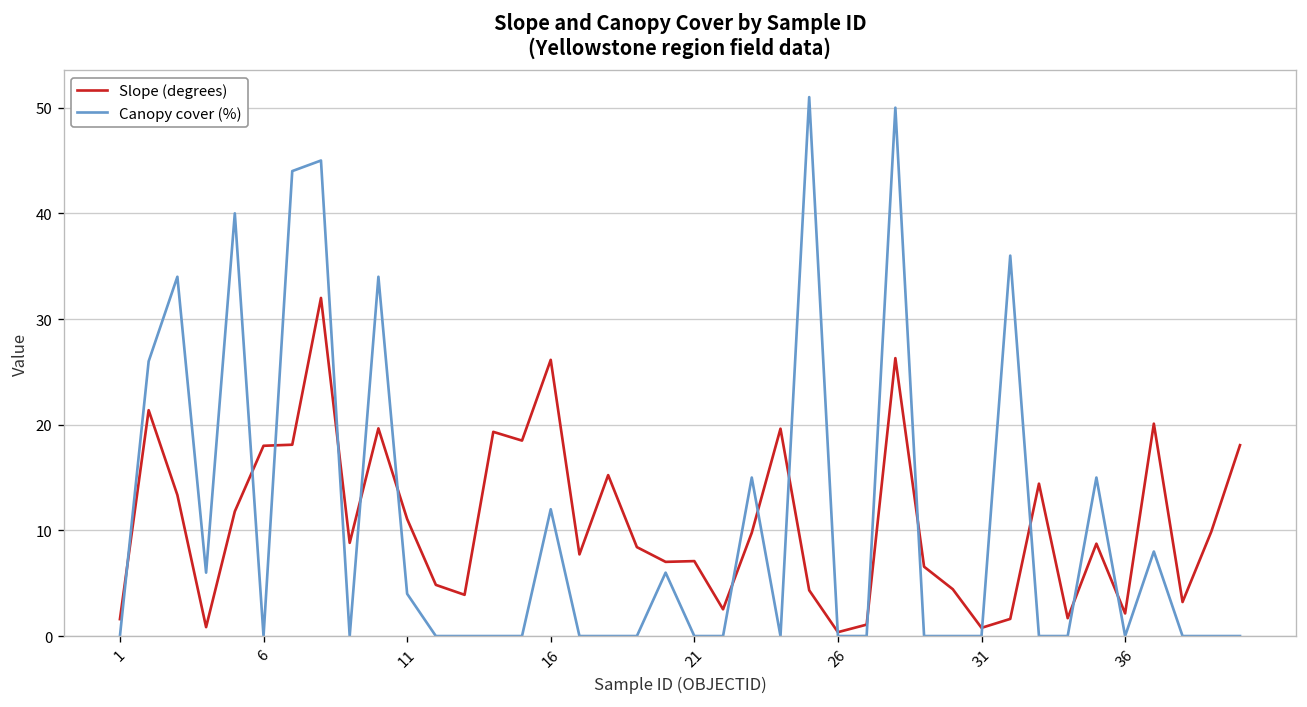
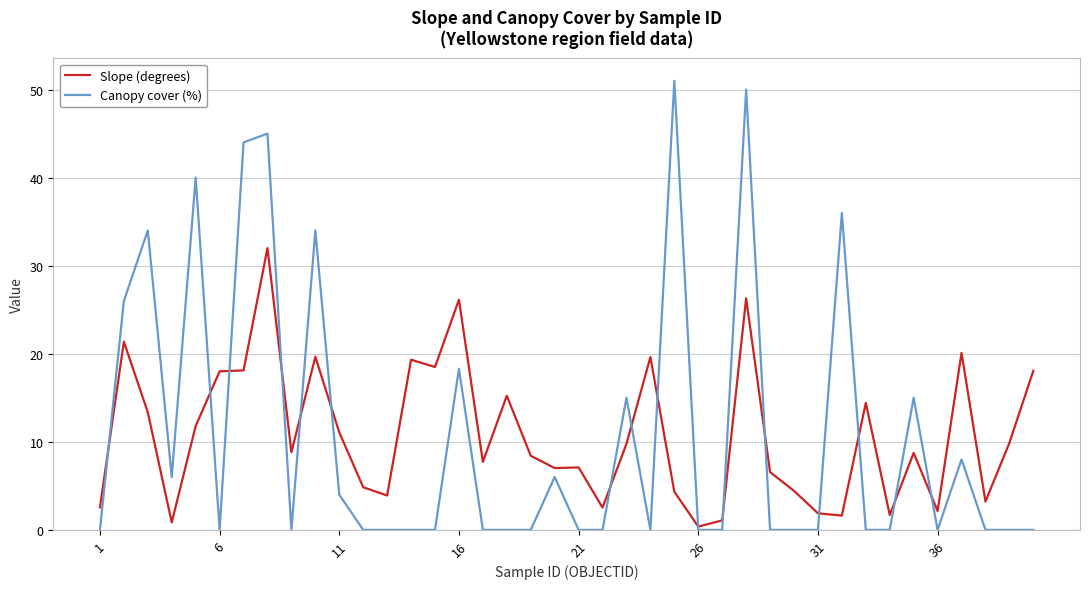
  {
    "Slope (degrees)": {
-     "1": 2,
+     "1": 3,
      "6": 18,
      "11": 11,
      "16": 26,
      "21": 7,
      "26": 0,
-     "31": 1,
+     "31": 2,
      "36": 2
    },
    "Canopy cover (%)": {
      "1": 0,
      "6": 0,
      "11": 4,
-     "16": 12,
+     "16": 18,
      "21": 0,
      "26": 0,
      "31": 0,
      "36": 0
    }
  }
